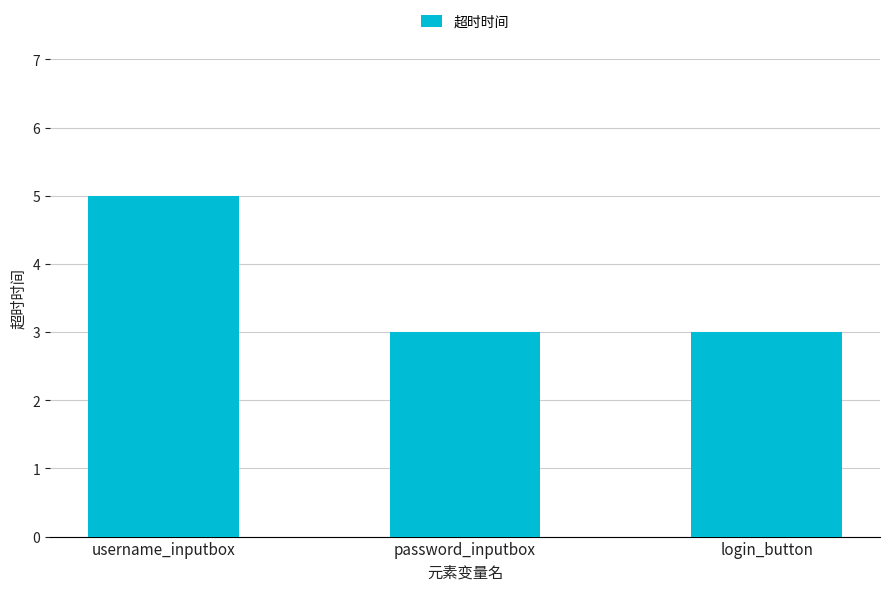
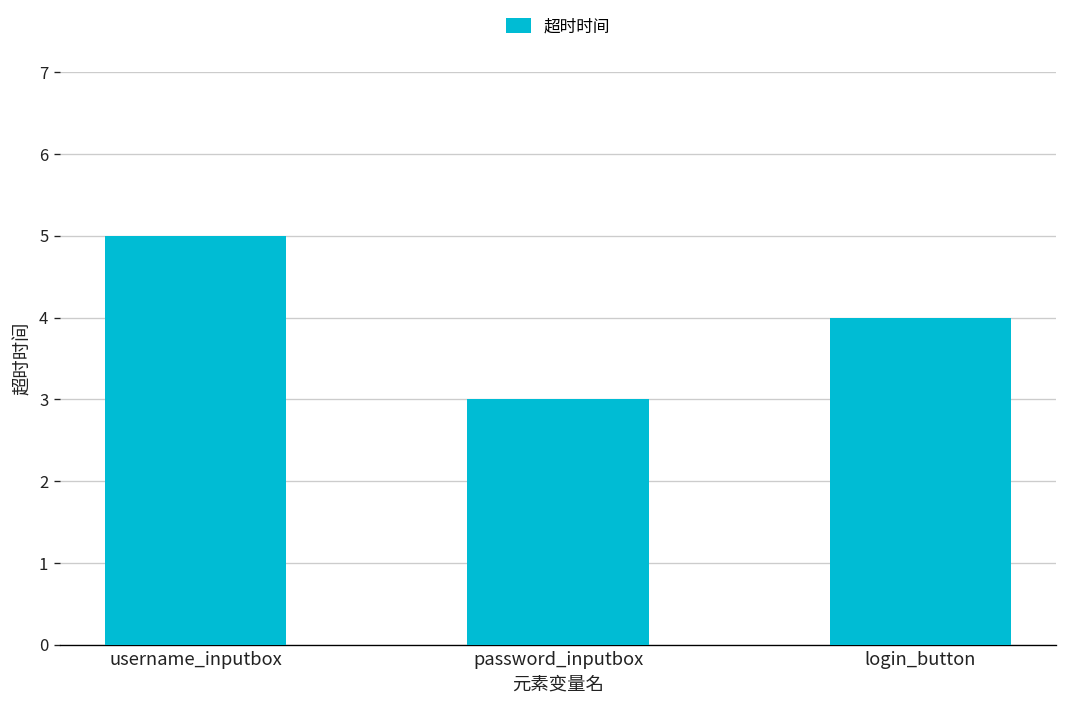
  {
    "username_inputbox": 5,
    "password_inputbox": 3,
-   "login_button": 3
+   "login_button": 4
  }
